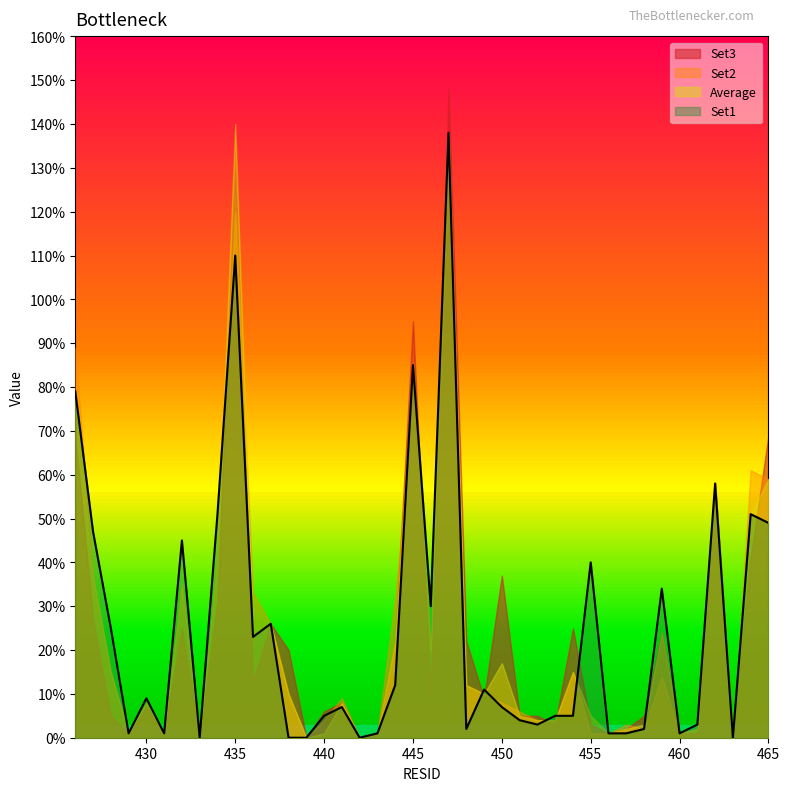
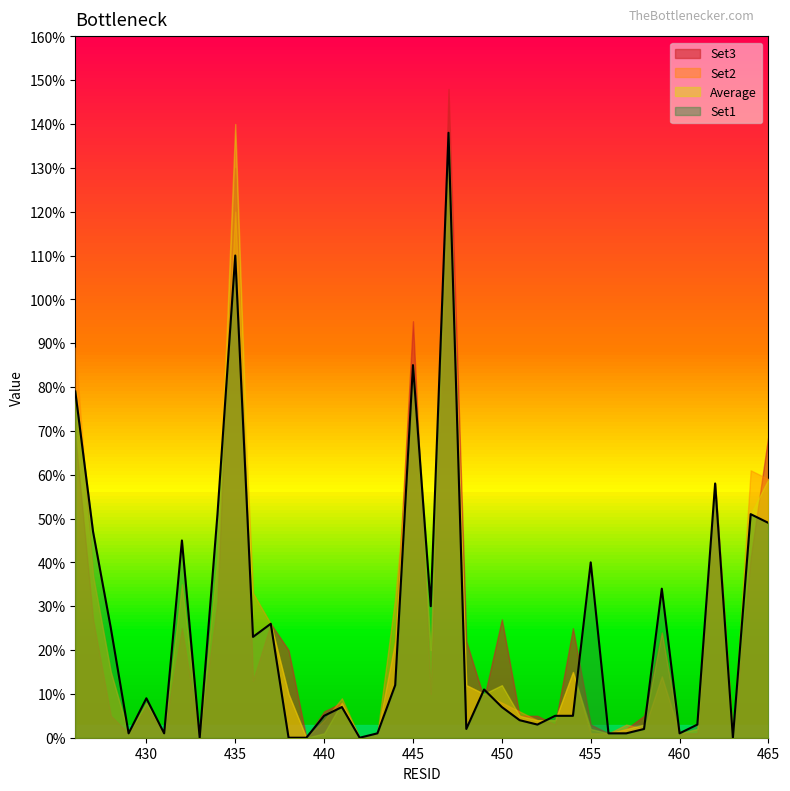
  {
    "Set3": {
      "430": "7%",
      "435": "130%",
      "440": "6%",
      "445": "95%",
-     "450": "37%",
+     "450": "27%",
      "465": "69%"
    },
    "Set2": {
      "435": "120%",
      "440": "4%",
      "445": "75%",
      "450": "8%",
      "455": "1%"
    },
    "Average": {
      "435": "140%",
      "440": "1%",
-     "450": "17%",
-     "455": "5%"
+     "450": "12%",
+     "455": "2%"
    },
    "Set1": {
      "430": "9%",
      "435": "110%",
      "440": "5%",
      "450": "7%",
      "455": "40%",
      "465": "49%"
    }
  }
